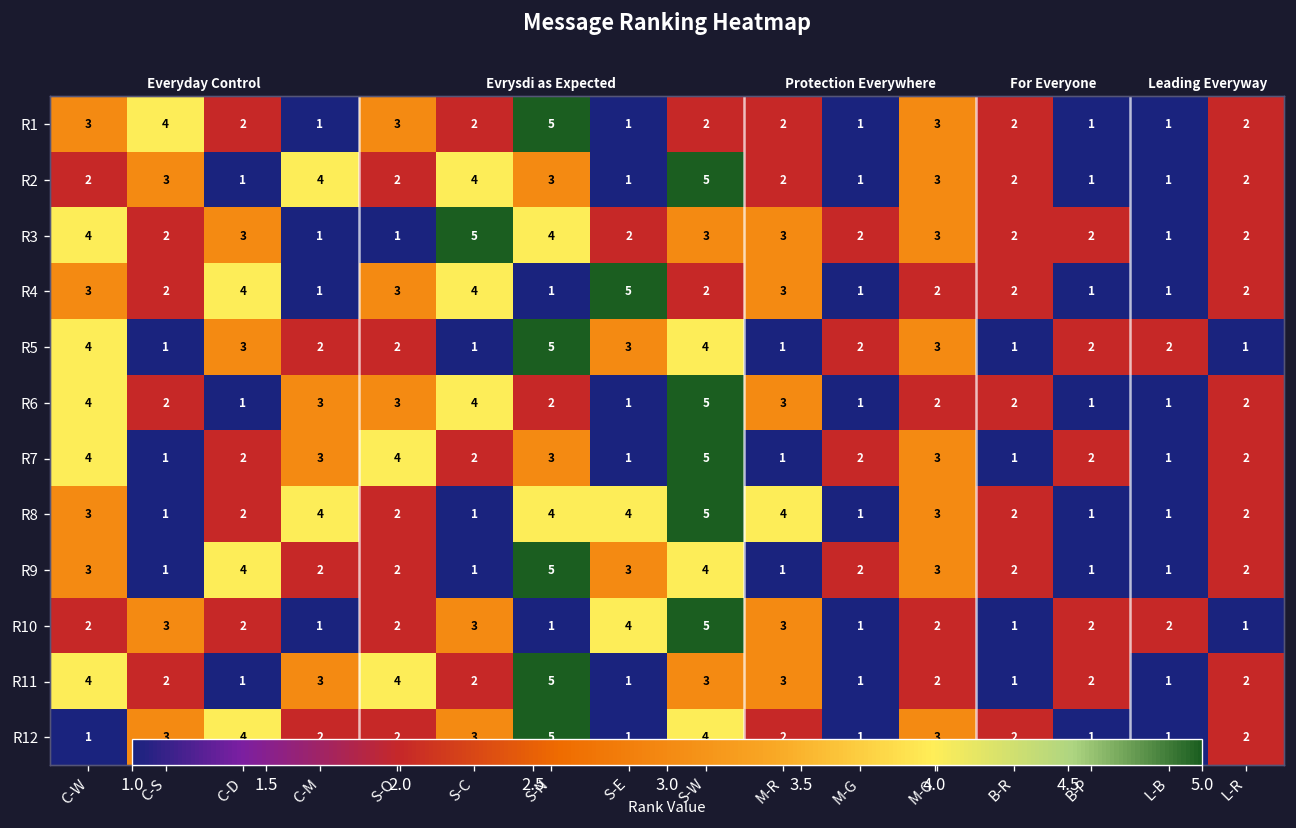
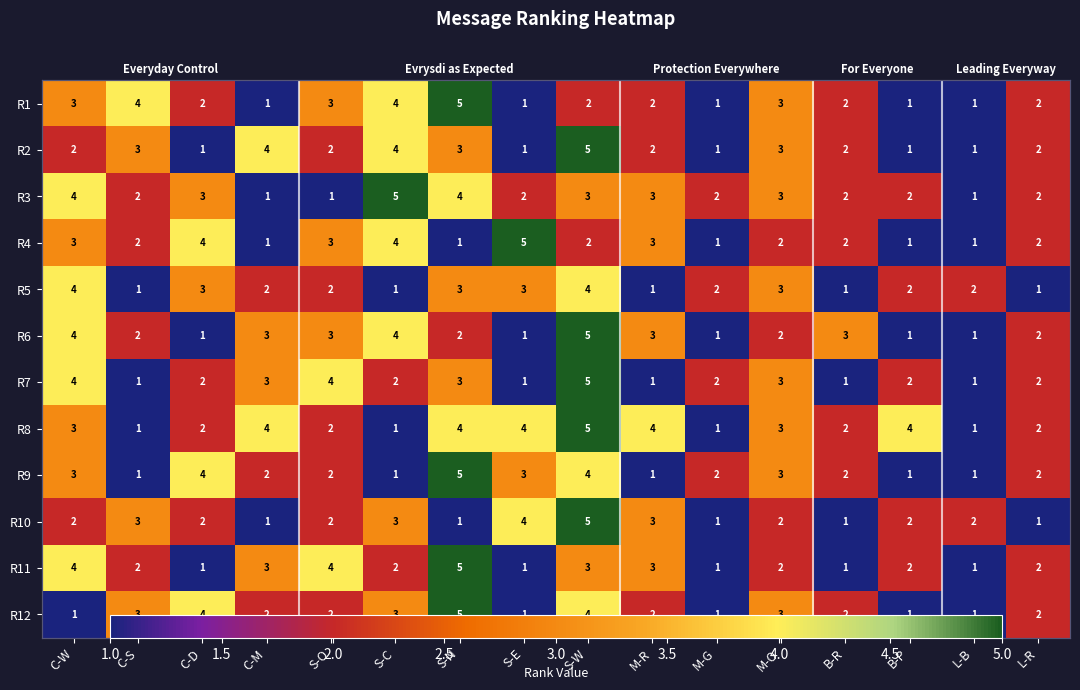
  {
    "R1": {
      "C-W": 3,
      "C-S": 4,
      "C-D": 2,
      "C-M": 1,
      "S-O": 3,
-     "S-C": 2,
+     "S-C": 4,
      "S-N": 5,
      "S-E": 1,
      "S-W": 2,
      "M-R": 2,
      "M-G": 1,
      "M-O": 3,
      "B-R": 2,
      "B-P": 1,
      "L-B": 1,
      "L-R": 2
    },
    "R2": {
      "C-W": 2,
      "C-S": 3,
      "C-D": 1,
      "C-M": 4,
      "S-O": 2,
      "S-C": 4,
      "S-N": 3,
      "S-E": 1,
      "S-W": 5,
      "M-R": 2,
      "M-G": 1,
      "M-O": 3,
      "B-R": 2,
      "B-P": 1,
      "L-B": 1,
      "L-R": 2
    },
    "R3": {
      "C-W": 4,
      "C-S": 2,
      "C-D": 3,
      "C-M": 1,
      "S-O": 1,
      "S-C": 5,
      "S-N": 4,
      "S-E": 2,
      "S-W": 3,
      "M-R": 3,
      "M-G": 2,
      "M-O": 3,
      "B-R": 2,
      "B-P": 2,
      "L-B": 1,
      "L-R": 2
    },
    "R4": {
      "C-W": 3,
      "C-S": 2,
      "C-D": 4,
      "C-M": 1,
      "S-O": 3,
      "S-C": 4,
      "S-N": 1,
      "S-E": 5,
      "S-W": 2,
      "M-R": 3,
      "M-G": 1,
      "M-O": 2,
      "B-R": 2,
      "B-P": 1,
      "L-B": 1,
      "L-R": 2
    },
    "R5": {
      "C-W": 4,
      "C-S": 1,
      "C-D": 3,
      "C-M": 2,
      "S-O": 2,
      "S-C": 1,
-     "S-N": 5,
+     "S-N": 3,
      "S-E": 3,
      "S-W": 4,
      "M-R": 1,
      "M-G": 2,
      "M-O": 3,
      "B-R": 1,
      "B-P": 2,
      "L-B": 2,
      "L-R": 1
    },
    "R6": {
      "C-W": 4,
      "C-S": 2,
      "C-D": 1,
      "C-M": 3,
      "S-O": 3,
      "S-C": 4,
      "S-N": 2,
      "S-E": 1,
      "S-W": 5,
      "M-R": 3,
      "M-G": 1,
      "M-O": 2,
-     "B-R": 2,
+     "B-R": 3,
      "B-P": 1,
      "L-B": 1,
      "L-R": 2
    },
    "R7": {
      "C-W": 4,
      "C-S": 1,
      "C-D": 2,
      "C-M": 3,
      "S-O": 4,
      "S-C": 2,
      "S-N": 3,
      "S-E": 1,
      "S-W": 5,
      "M-R": 1,
      "M-G": 2,
      "M-O": 3,
      "B-R": 1,
      "B-P": 2,
      "L-B": 1,
      "L-R": 2
    },
    "R8": {
      "C-W": 3,
      "C-S": 1,
      "C-D": 2,
      "C-M": 4,
      "S-O": 2,
      "S-C": 1,
      "S-N": 4,
      "S-E": 4,
      "S-W": 5,
      "M-R": 4,
      "M-G": 1,
      "M-O": 3,
      "B-R": 2,
-     "B-P": 1,
+     "B-P": 4,
      "L-B": 1,
      "L-R": 2
    },
    "R9": {
      "C-W": 3,
      "C-S": 1,
      "C-D": 4,
      "C-M": 2,
      "S-O": 2,
      "S-C": 1,
      "S-N": 5,
      "S-E": 3,
      "S-W": 4,
      "M-R": 1,
      "M-G": 2,
      "M-O": 3,
      "B-R": 2,
      "B-P": 1,
      "L-B": 1,
      "L-R": 2
    },
    "R10": {
      "C-W": 2,
      "C-S": 3,
      "C-D": 2,
      "C-M": 1,
      "S-O": 2,
      "S-C": 3,
      "S-N": 1,
      "S-E": 4,
      "S-W": 5,
      "M-R": 3,
      "M-G": 1,
      "M-O": 2,
      "B-R": 1,
      "B-P": 2,
      "L-B": 2,
      "L-R": 1
    },
    "R11": {
      "C-W": 4,
      "C-S": 2,
      "C-D": 1,
      "C-M": 3,
      "S-O": 4,
      "S-C": 2,
      "S-N": 5,
      "S-E": 1,
      "S-W": 3,
      "M-R": 3,
      "M-G": 1,
      "M-O": 2,
      "B-R": 1,
      "B-P": 2,
      "L-B": 1,
      "L-R": 2
    },
    "R12": {
      "C-W": 1,
      "C-S": 3,
      "C-D": 4,
      "C-M": 2,
      "S-O": 2,
      "S-C": 3,
      "S-N": 5,
      "S-E": 1,
      "S-W": 4,
      "M-R": 2,
      "M-G": 1,
      "M-O": 3,
      "B-R": 2,
      "B-P": 1,
      "L-B": 1,
      "L-R": 2
    }
  }
